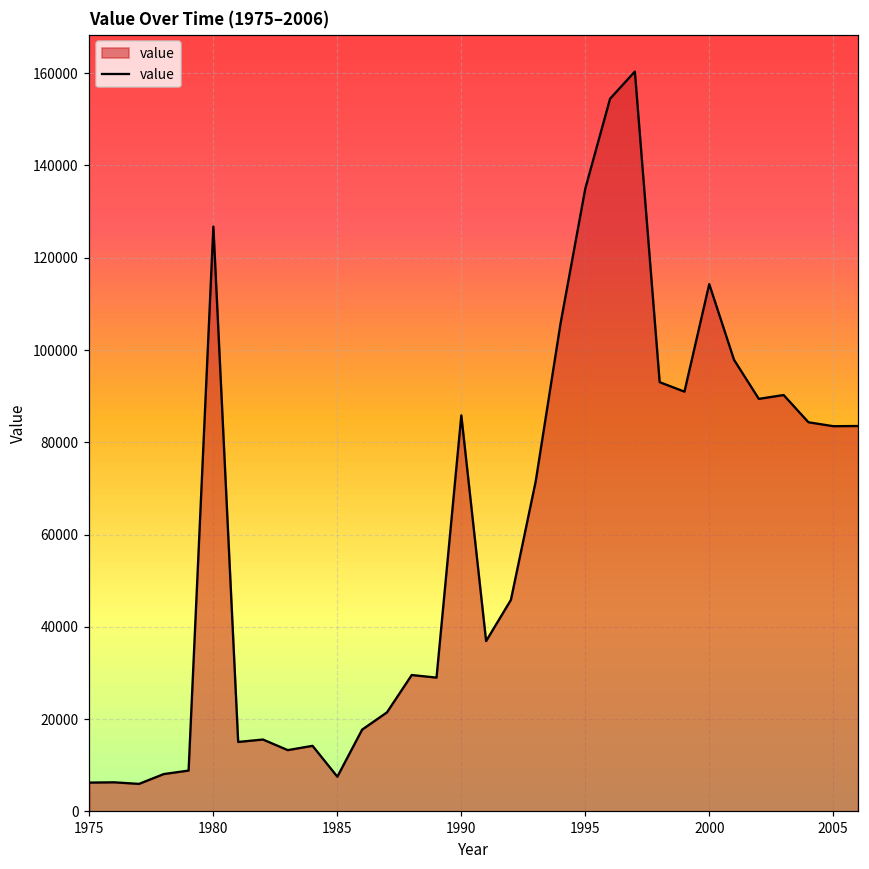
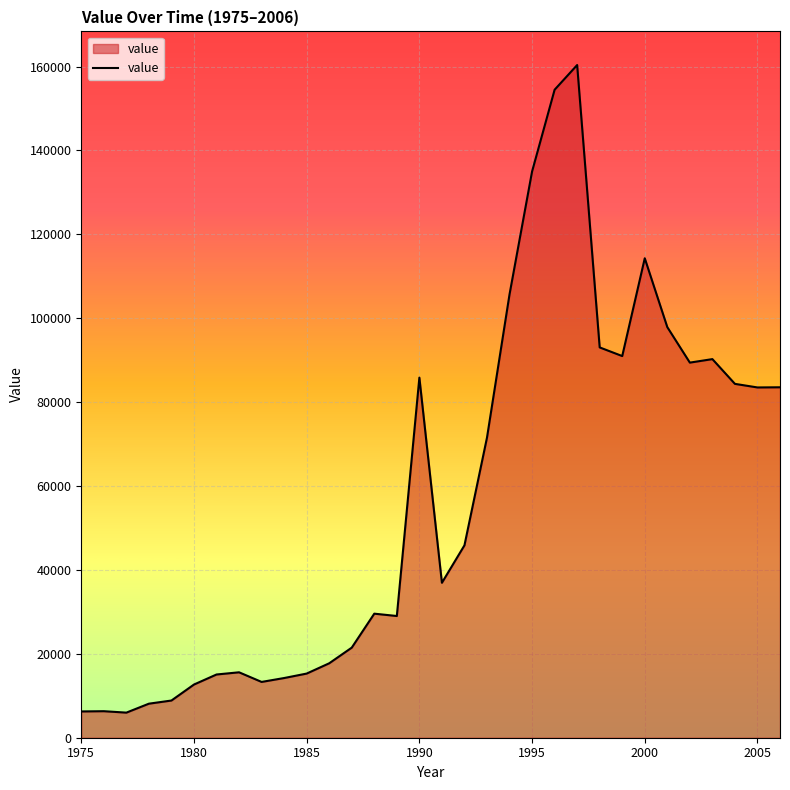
  {
    "1975": 6000,
-   "1980": 127000,
-   "1985": 8000,
+   "1980": 13000,
+   "1985": 15000,
    "1990": 86000,
    "1995": 135000,
    "2000": 114000,
    "2005": 83000
  }
